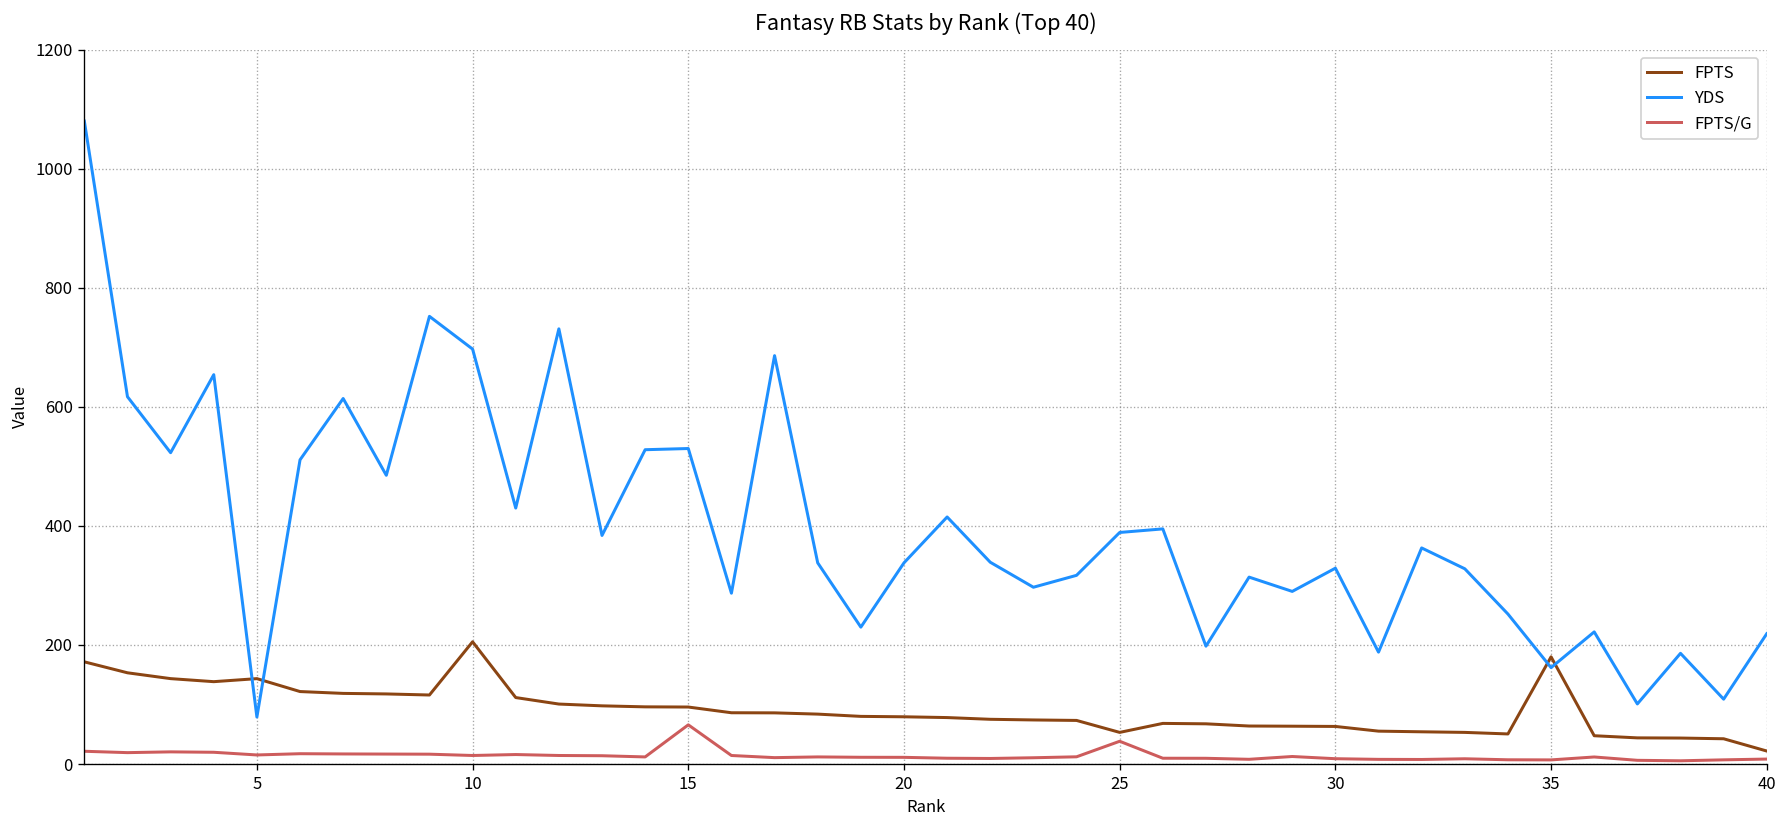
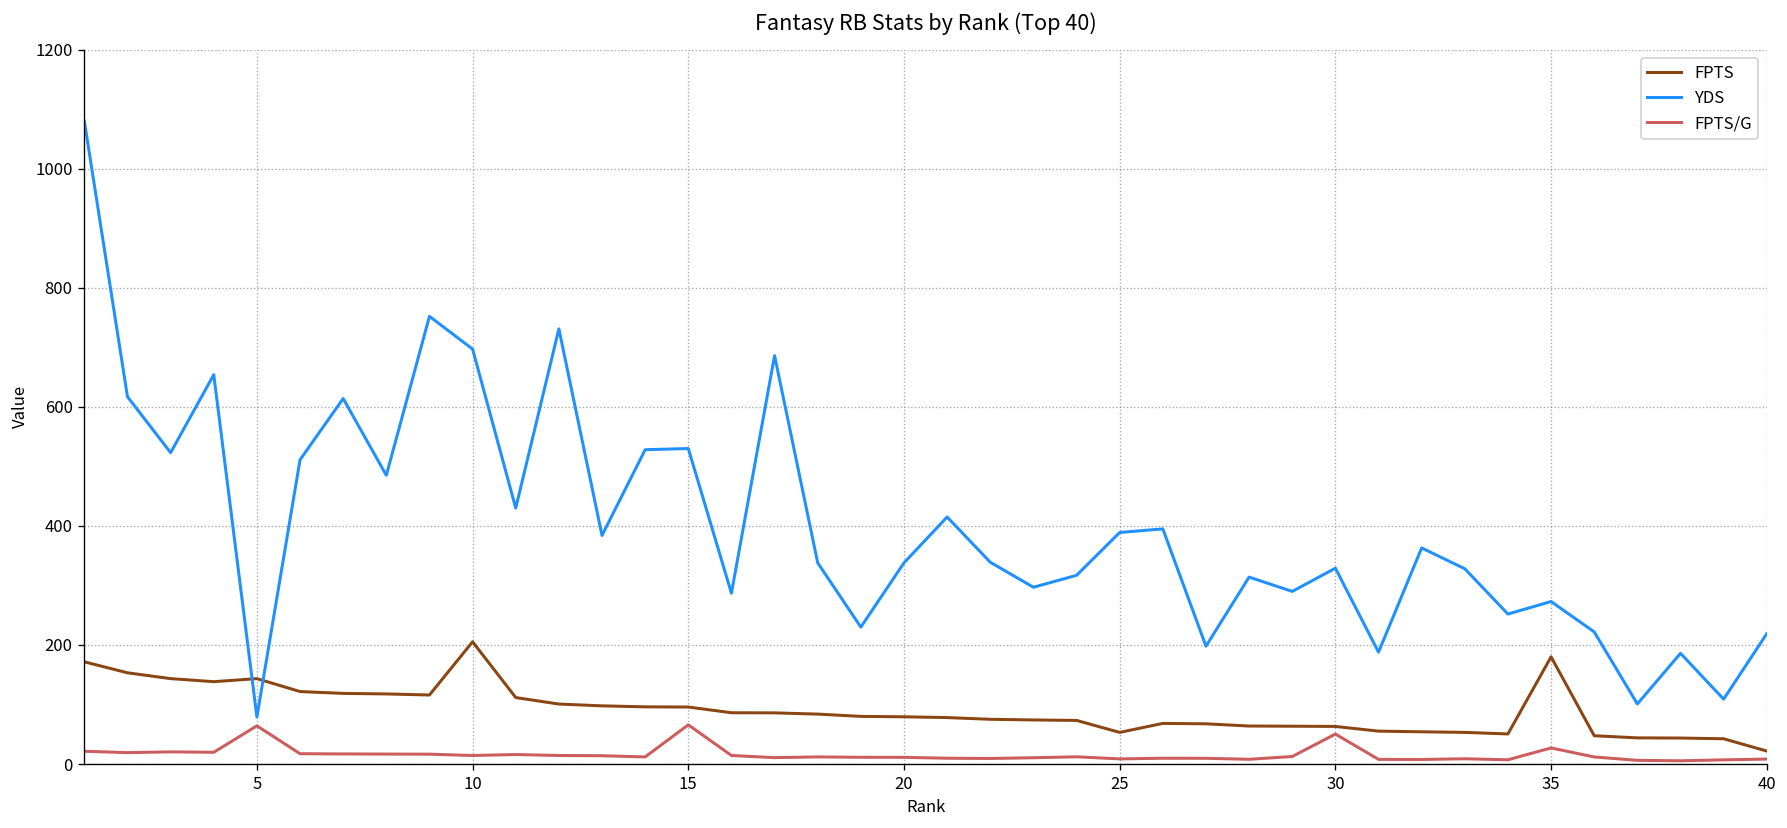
  {
    "FPTS": {
      "5": 140,
      "10": 210,
      "15": 100,
      "20": 80,
      "25": 50,
      "30": 60,
      "35": 180,
      "40": 20
    },
    "YDS": {
      "5": 80,
      "10": 700,
      "15": 530,
      "20": 340,
      "25": 390,
      "30": 330,
-     "35": 160,
+     "35": 270,
      "40": 220
    },
    "FPTS/G": {
-     "5": 20,
+     "5": 60,
      "10": 10,
      "15": 70,
      "20": 10,
-     "25": 40,
-     "30": 10,
-     "35": 10,
+     "25": 10,
+     "30": 50,
+     "35": 30,
      "40": 10
    }
  }
